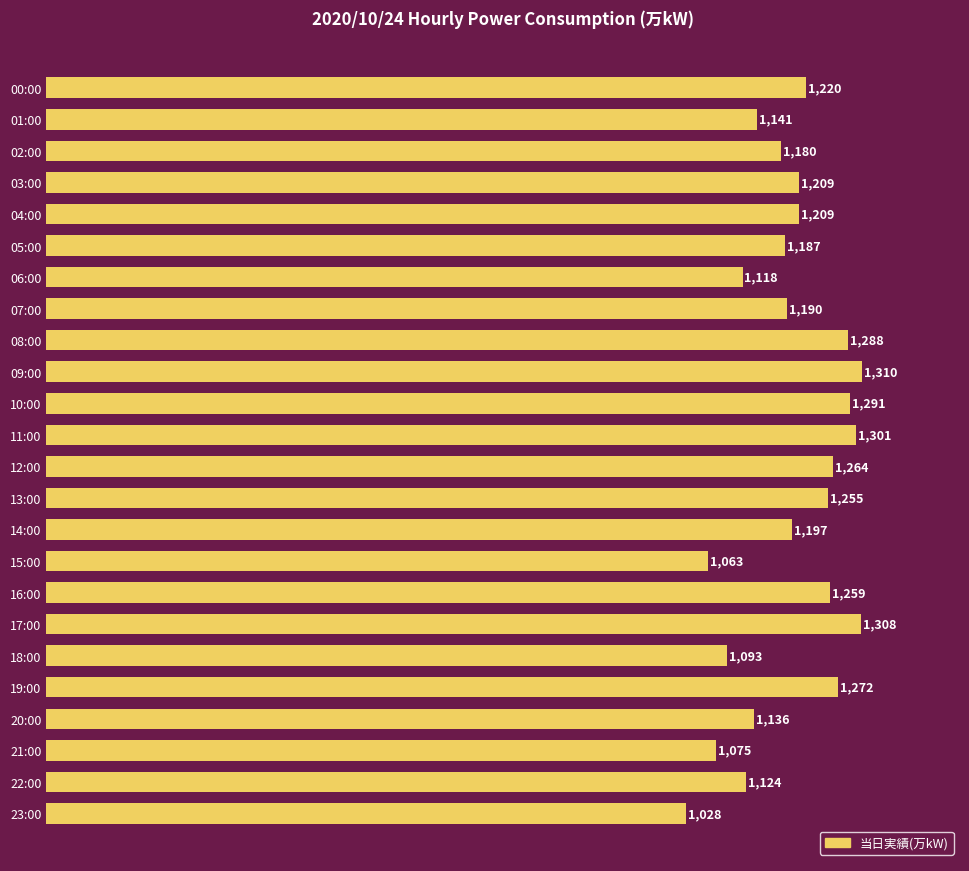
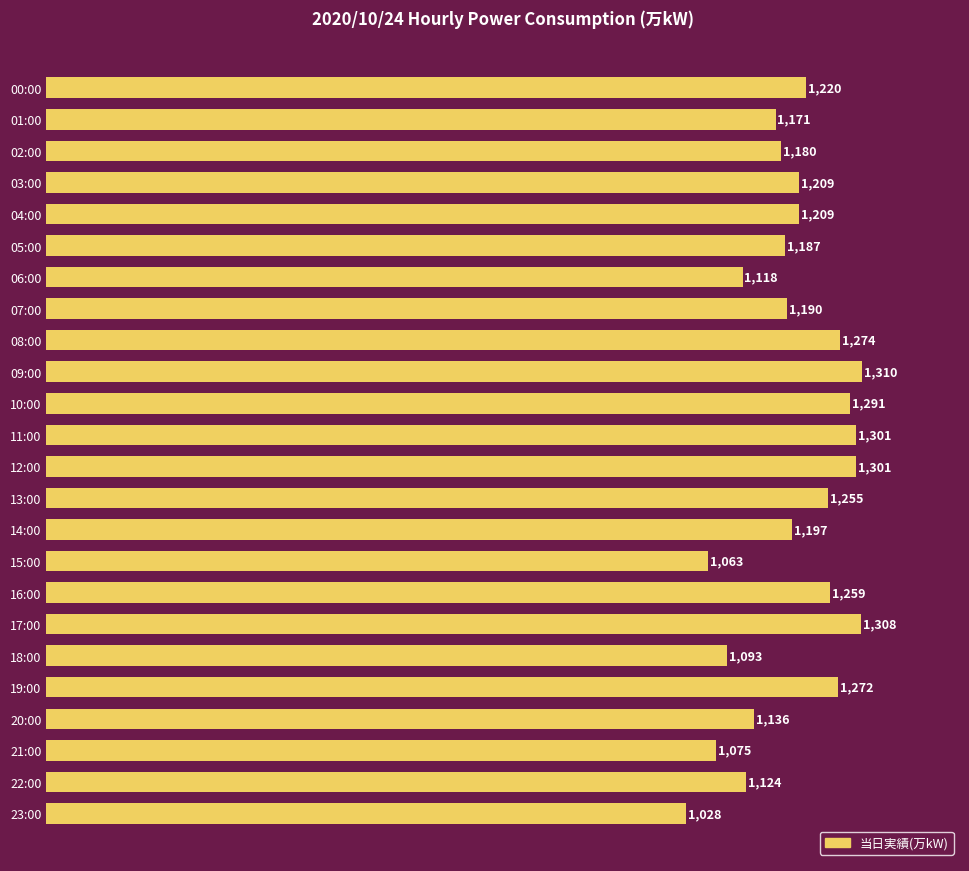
  {
    "00:00": "1,220",
-   "01:00": "1,141",
+   "01:00": "1,171",
    "02:00": "1,180",
    "03:00": "1,209",
    "04:00": "1,209",
    "05:00": "1,187",
    "06:00": "1,118",
    "07:00": "1,190",
-   "08:00": "1,288",
+   "08:00": "1,274",
    "09:00": "1,310",
    "10:00": "1,291",
    "11:00": "1,301",
-   "12:00": "1,264",
+   "12:00": "1,301",
    "13:00": "1,255",
    "14:00": "1,197",
    "15:00": "1,063",
    "16:00": "1,259",
    "17:00": "1,308",
    "18:00": "1,093",
    "19:00": "1,272",
    "20:00": "1,136",
    "21:00": "1,075",
    "22:00": "1,124",
    "23:00": "1,028"
  }
